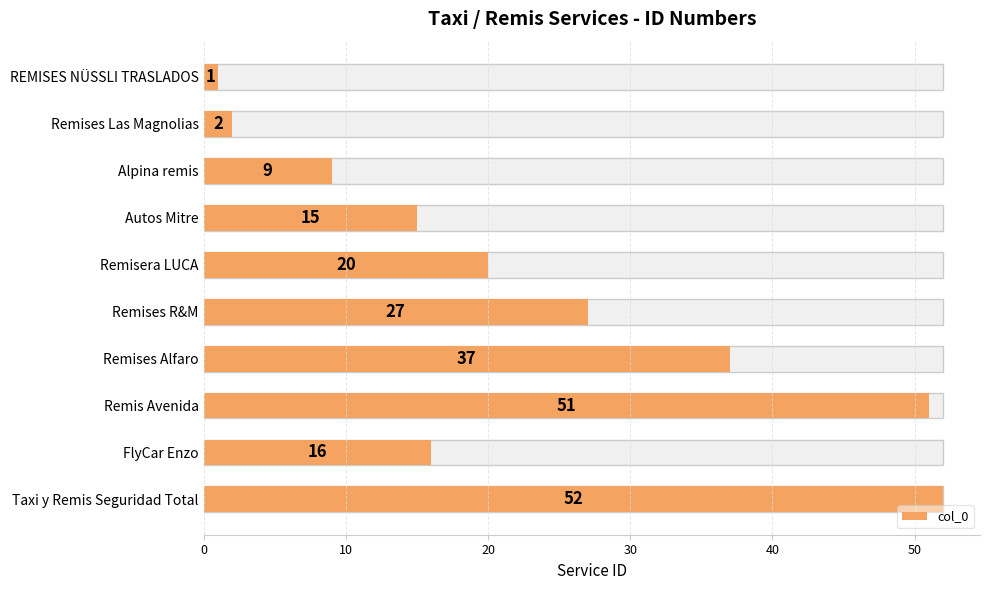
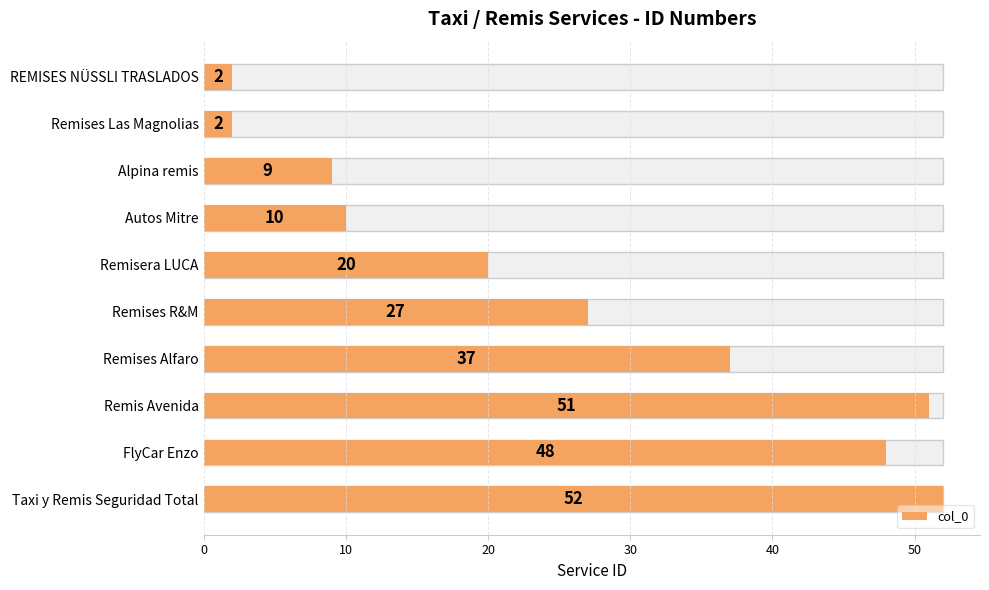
  {
    "col_0": {
-     "REMISES NÜSSLI TRASLADOS": 1,
-     "Autos Mitre": 15,
-     "FlyCar Enzo": 16,
+     "REMISES NÜSSLI TRASLADOS": 2,
+     "Autos Mitre": 10,
+     "FlyCar Enzo": 48,
      "Taxi y Remis Seguridad Total": 52
    }
  }
